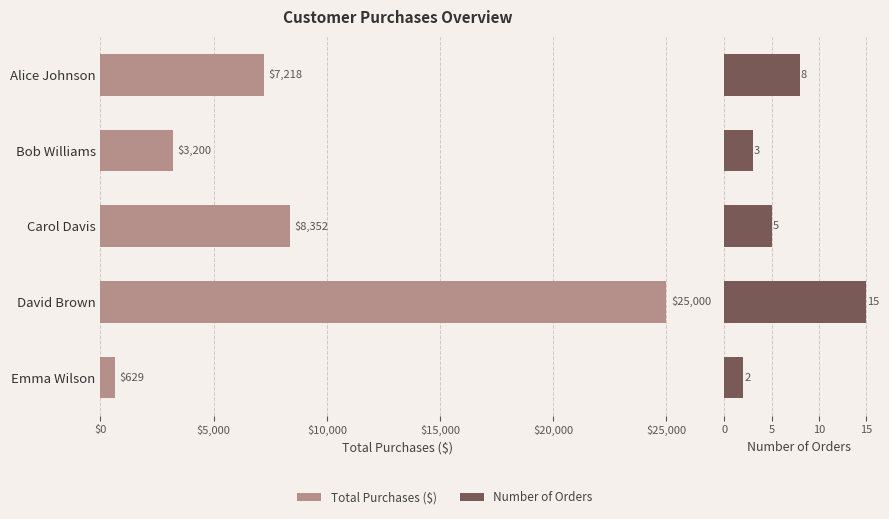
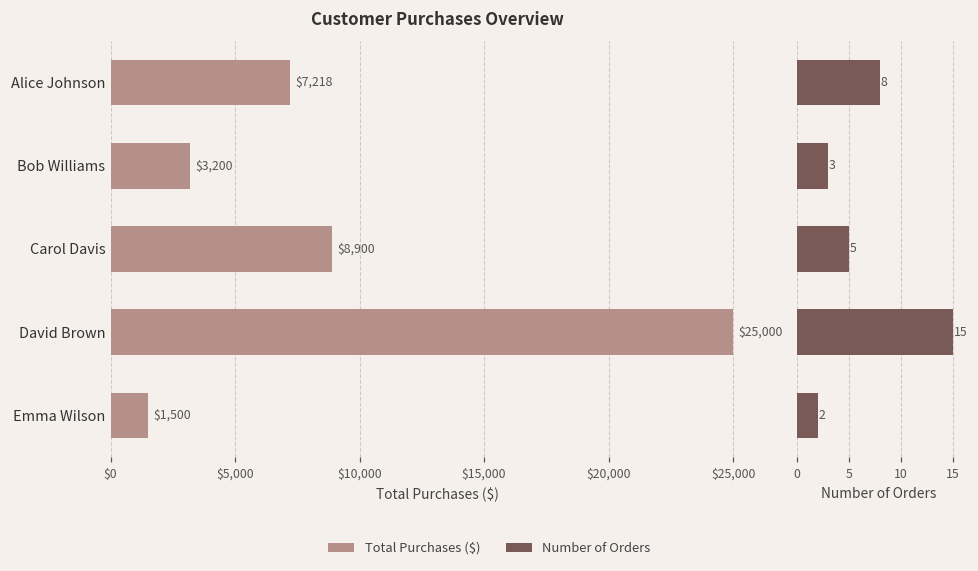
  {
    "Customer Purchases Overview": {
      "Alice Johnson": "$7,218",
      "Bob Williams": "$3,200",
-     "Carol Davis": "$8,352",
+     "Carol Davis": "$8,900",
      "David Brown": "$25,000",
-     "Emma Wilson": "$629"
+     "Emma Wilson": "$1,500"
    }
  }
